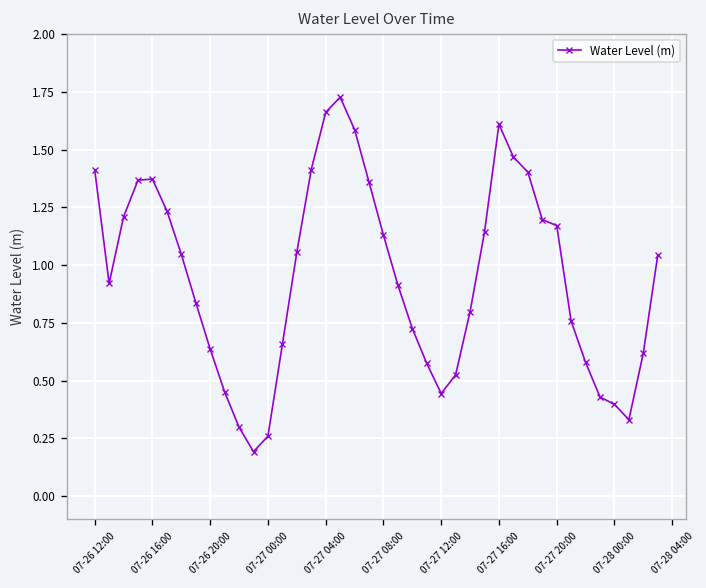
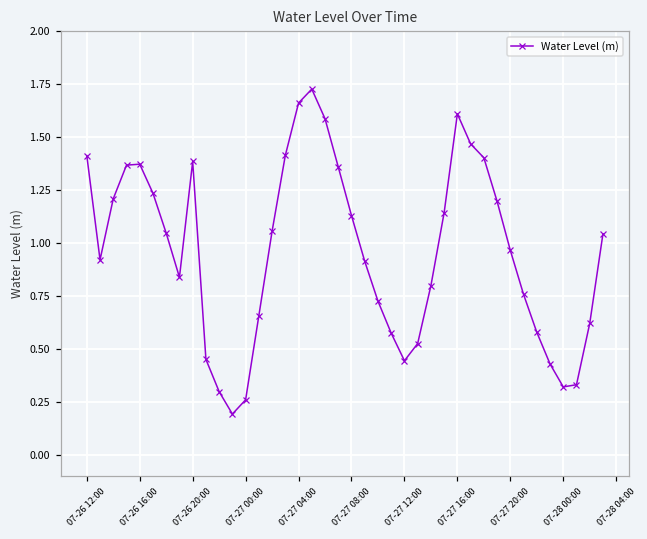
  {
    "07-26 12:00": 1.41,
    "07-26 16:00": 1.37,
-   "07-26 20:00": 0.64,
+   "07-26 20:00": 1.39,
    "07-27 00:00": 0.26,
    "07-27 04:00": 1.66,
    "07-27 08:00": 1.13,
    "07-27 12:00": 0.44,
    "07-27 16:00": 1.61,
-   "07-27 20:00": 1.17,
-   "07-28 00:00": 0.40
+   "07-27 20:00": 0.97,
+   "07-28 00:00": 0.32
  }
